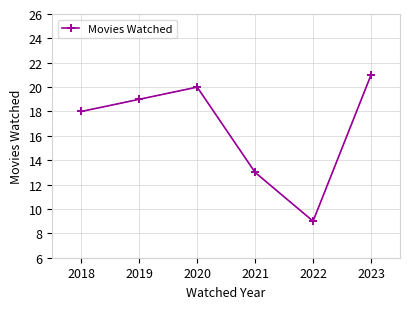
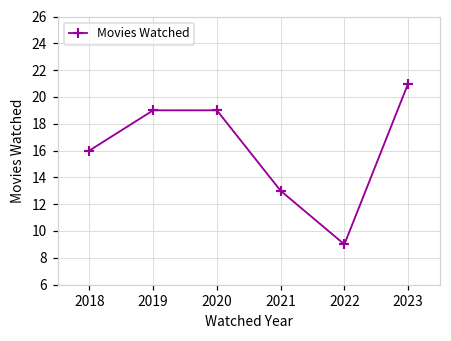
  {
-   "2018": 18,
+   "2018": 16,
    "2019": 19,
-   "2020": 20,
+   "2020": 19,
    "2021": 13,
    "2022": 9,
    "2023": 21
  }
